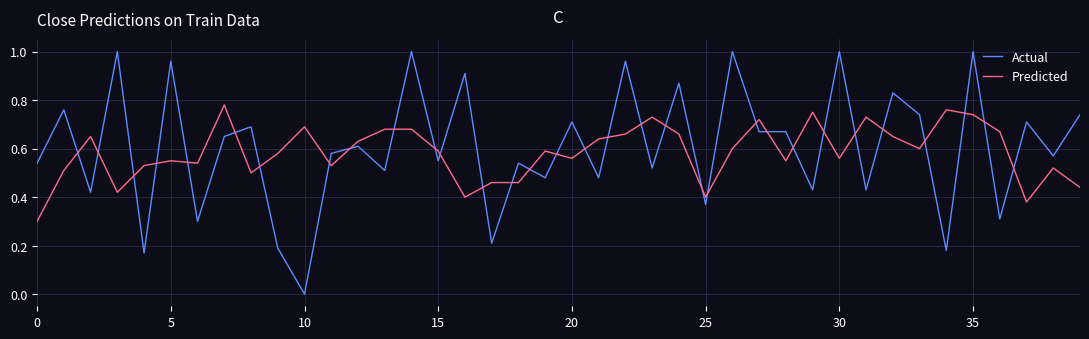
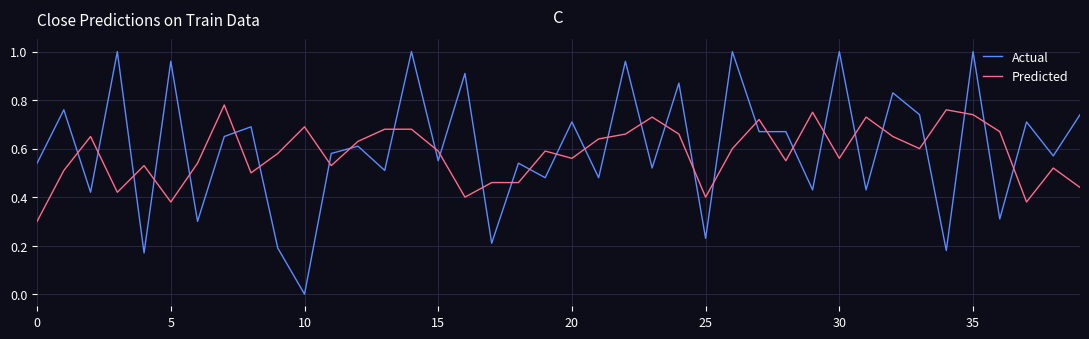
  {
    "Actual": {
      "0": 0.54,
      "5": 0.96,
      "10": 0.00,
      "15": 0.55,
      "20": 0.71,
-     "25": 0.37,
+     "25": 0.23,
      "30": 1.00,
      "35": 1.00
    },
    "Predicted": {
      "0": 0.30,
-     "5": 0.55,
+     "5": 0.38,
      "10": 0.69,
      "15": 0.59,
      "20": 0.56,
      "25": 0.40,
      "30": 0.56,
      "35": 0.74
    }
  }
